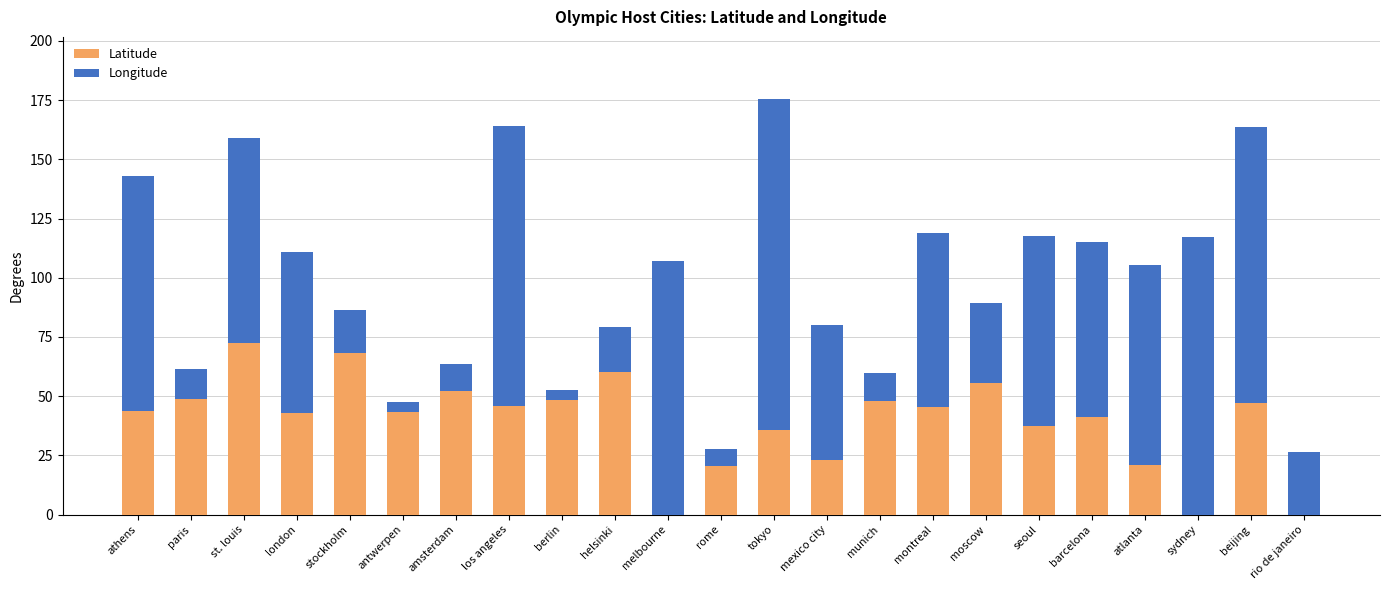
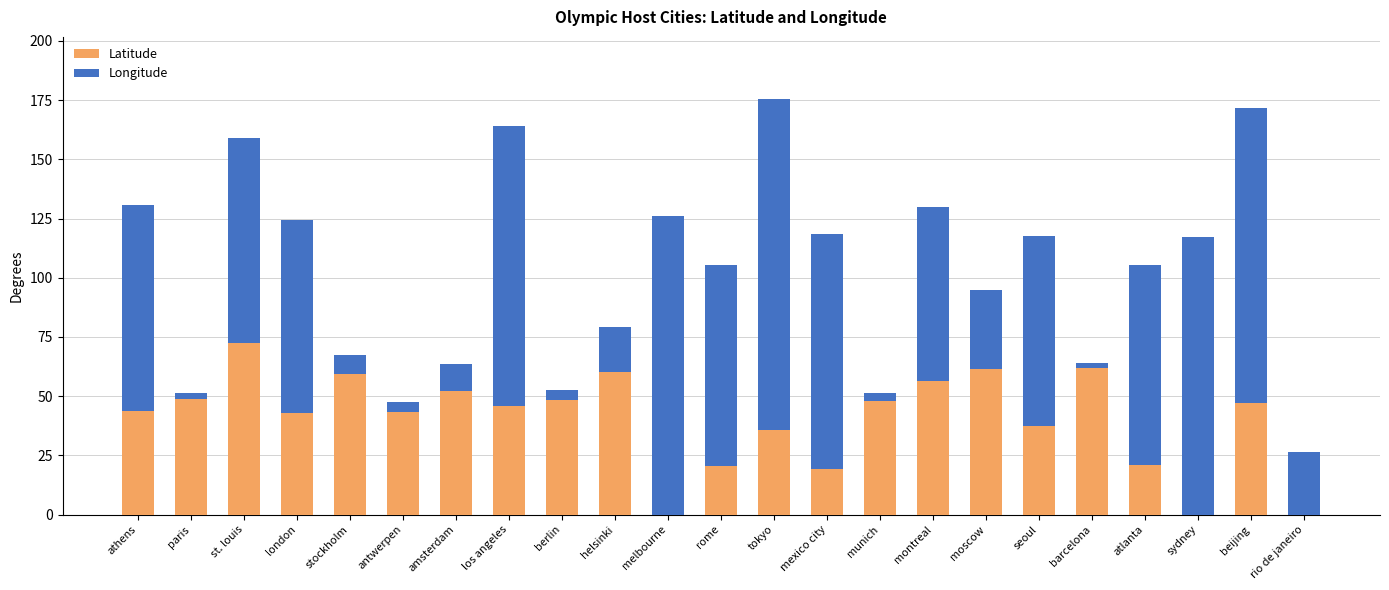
  {
    "Latitude": {
      "athens": 44,
      "paris": 49,
      "st. louis": 73,
      "london": 43,
-     "stockholm": 68,
+     "stockholm": 59,
      "antwerpen": 43,
      "amsterdam": 52,
      "los angeles": 46,
      "berlin": 49,
      "helsinki": 60,
      "rome": 20,
      "tokyo": 36,
-     "mexico city": 23,
+     "mexico city": 19,
      "munich": 48,
-     "montreal": 46,
-     "moscow": 56,
+     "montreal": 56,
+     "moscow": 61,
      "seoul": 38,
-     "barcelona": 41,
+     "barcelona": 62,
      "atlanta": 21,
      "beijing": 47
    },
    "Longitude": {
-     "athens": 99,
-     "paris": 13,
+     "athens": 87,
+     "paris": 2,
      "st. louis": 86,
-     "london": 68,
-     "stockholm": 18,
+     "london": 81,
+     "stockholm": 8,
      "antwerpen": 4,
      "amsterdam": 11,
      "los angeles": 118,
      "berlin": 4,
      "helsinki": 19,
-     "melbourne": 145,
-     "rome": 7,
+     "melbourne": 164,
+     "rome": 85,
      "tokyo": 140,
-     "mexico city": 57,
-     "munich": 12,
+     "mexico city": 99,
+     "munich": 3,
      "montreal": 74,
      "moscow": 34,
      "seoul": 80,
-     "barcelona": 74,
+     "barcelona": 2,
      "atlanta": 84,
      "sydney": 151,
-     "beijing": 116,
+     "beijing": 124,
      "rio de janeiro": 49
    }
  }
